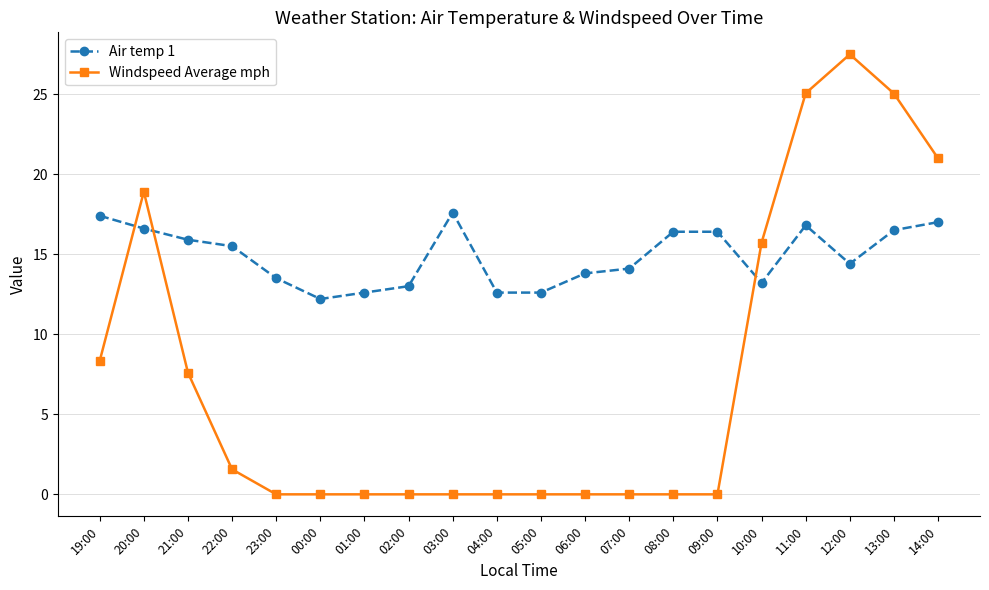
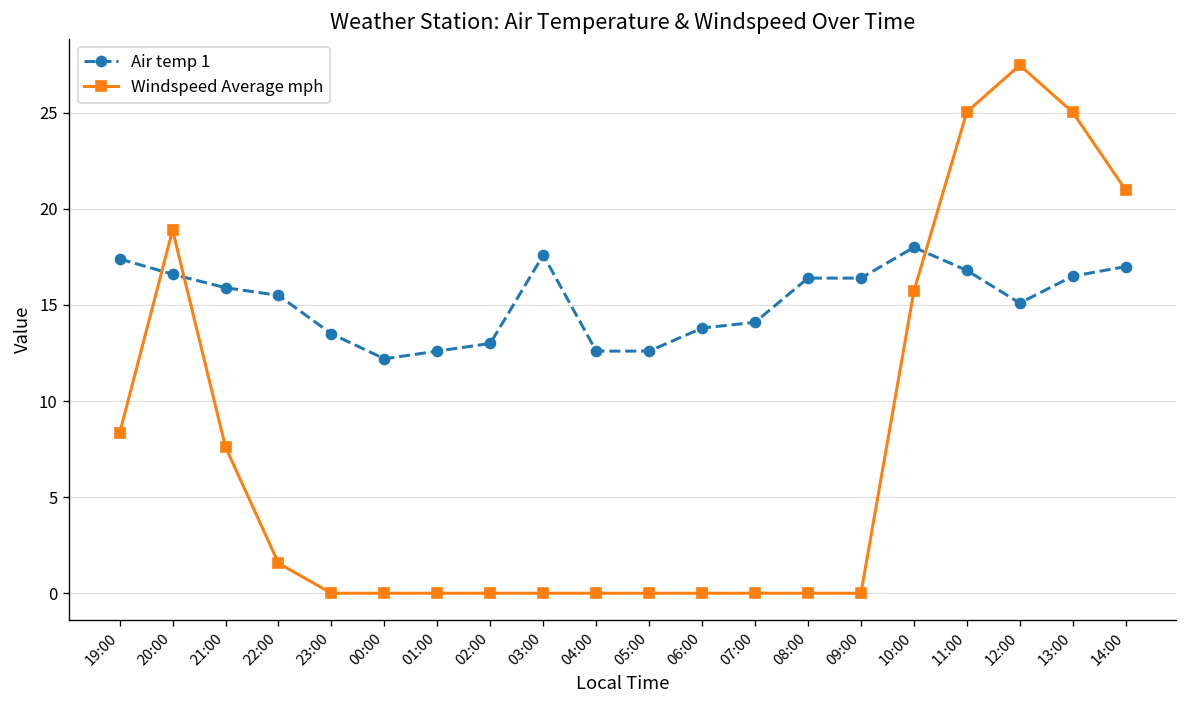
  {
    "Air temp 1": {
      "19:00": 17.4,
      "20:00": 16.6,
      "21:00": 15.9,
      "22:00": 15.5,
      "23:00": 13.5,
      "00:00": 12.2,
      "01:00": 12.6,
      "02:00": 13.0,
      "03:00": 17.6,
      "04:00": 12.6,
      "05:00": 12.6,
      "06:00": 13.8,
      "07:00": 14.1,
      "08:00": 16.4,
      "09:00": 16.4,
-     "10:00": 13.2,
+     "10:00": 18.0,
      "11:00": 16.8,
-     "12:00": 14.4,
+     "12:00": 15.1,
      "13:00": 16.5,
      "14:00": 17.0
    },
    "Windspeed Average mph": {
      "19:00": 8.3,
      "20:00": 18.9,
      "21:00": 7.6,
      "22:00": 1.6,
      "23:00": 0.0,
      "00:00": 0.0,
      "01:00": 0.0,
      "02:00": 0.0,
      "03:00": 0.0,
      "04:00": 0.0,
      "05:00": 0.0,
      "06:00": 0.0,
      "07:00": 0.0,
      "08:00": 0.0,
      "09:00": 0.0,
      "10:00": 15.7,
      "11:00": 25.1,
      "12:00": 27.5,
      "13:00": 25.0,
      "14:00": 21.0
    }
  }
